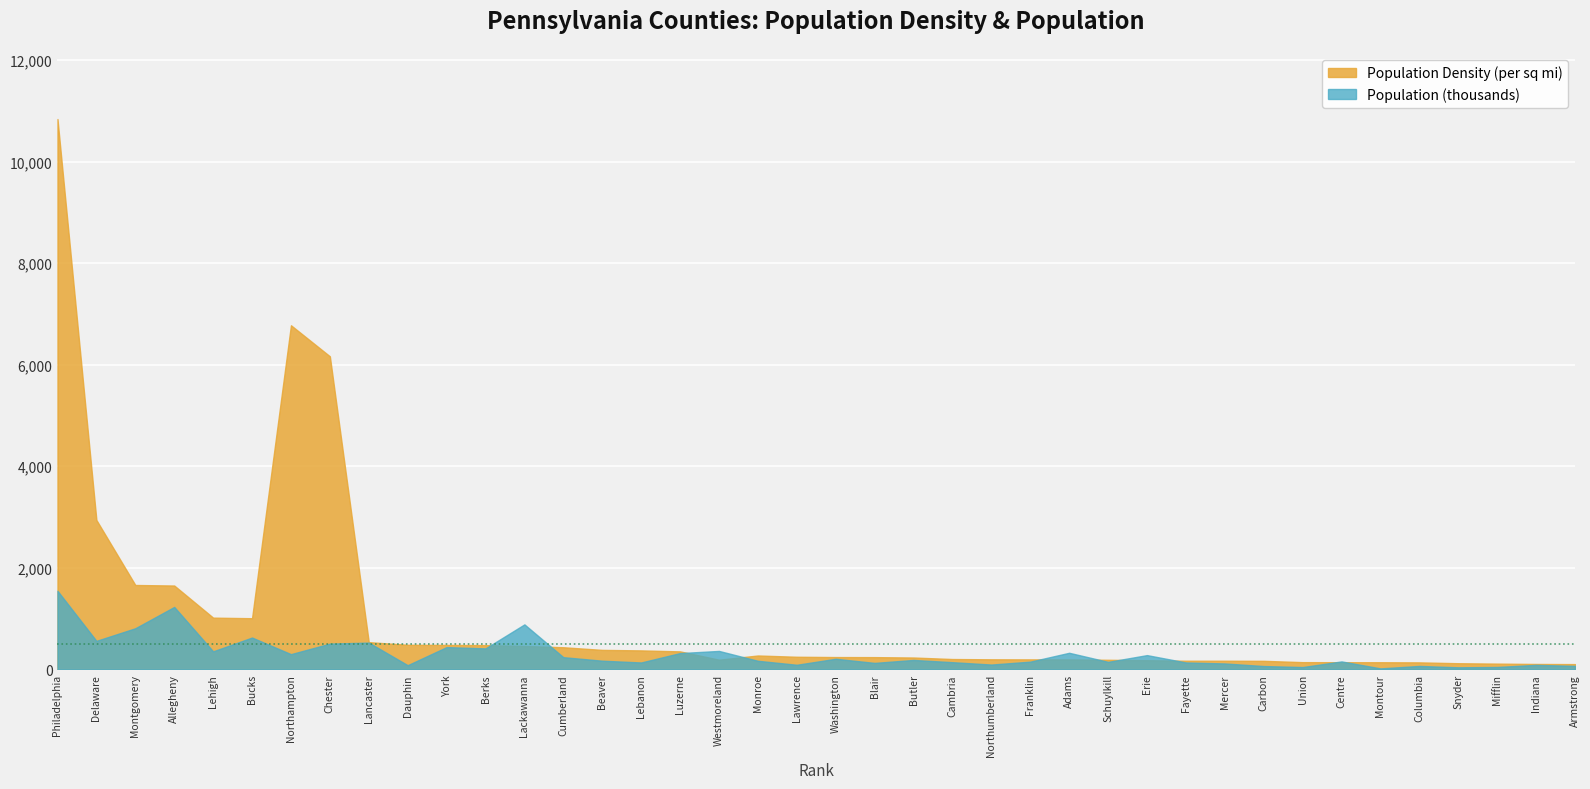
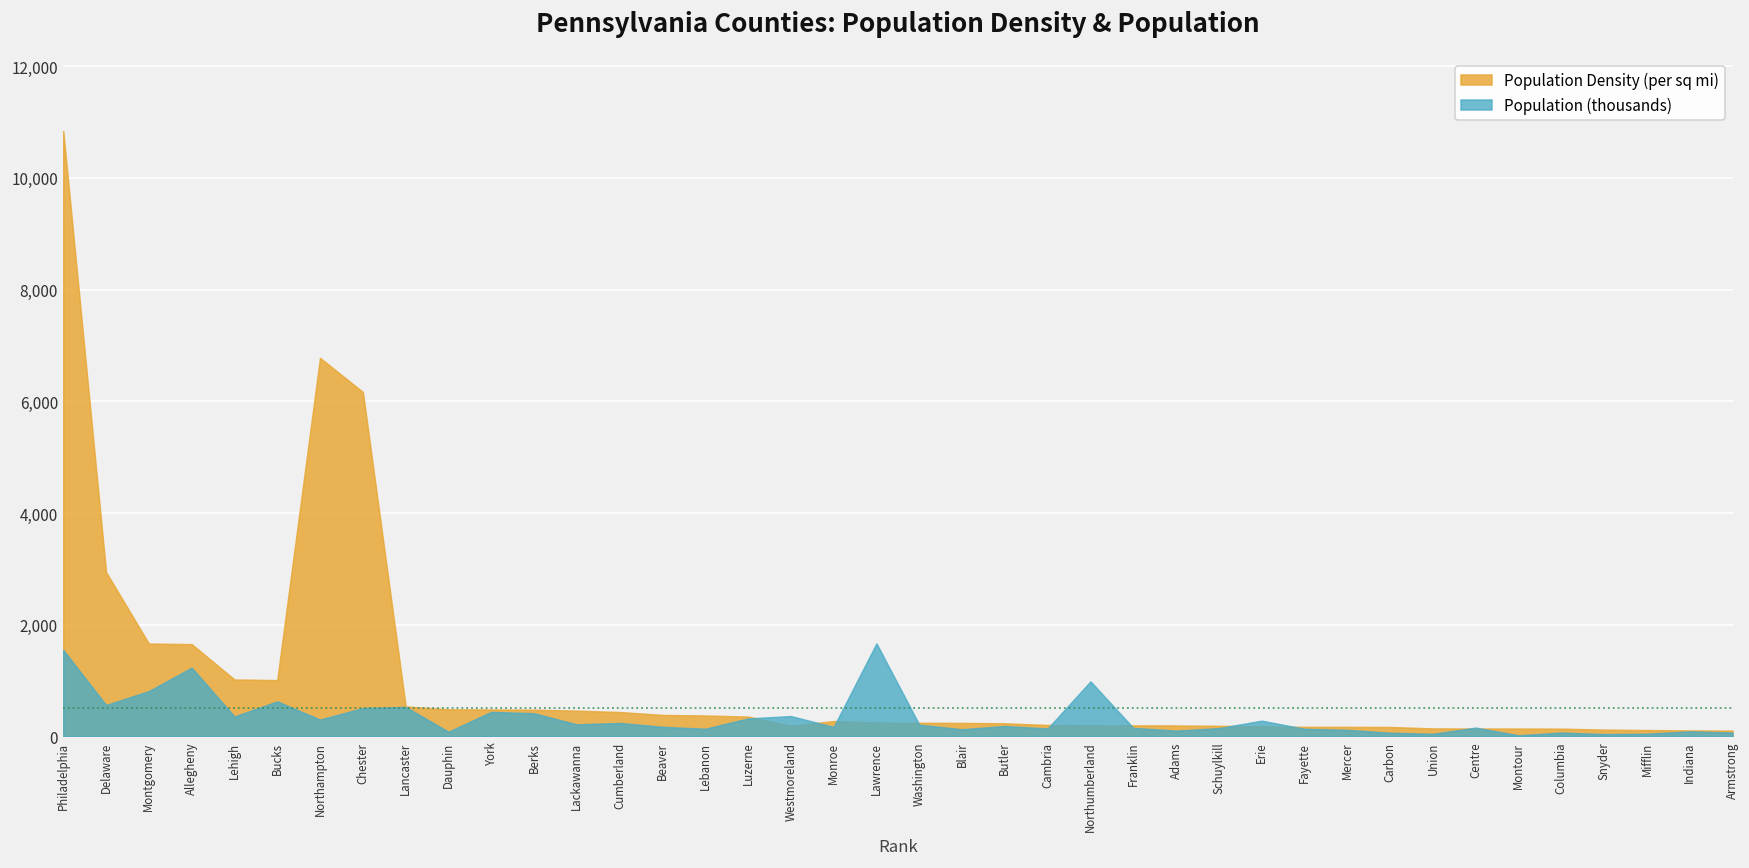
  {
    "Population Density (per sq mi)": {
      "Philadelphia": "10,800",
      "Delaware": "2,900",
      "Montgomery": "1,700",
      "Allegheny": "1,700",
      "Lehigh": "1,000",
      "Bucks": "1,000",
      "Northampton": "6,800",
      "Chester": "6,200",
      "Dauphin": "500",
      "Berks": "500",
      "Lackawanna": "500",
      "Cumberland": "400",
      "Beaver": "400",
      "Lebanon": "400",
      "Westmoreland": "200",
      "Monroe": "300",
      "Lawrence": "200",
      "Blair": "200",
      "Cambria": "200",
      "Northumberland": "200",
      "Adams": "200",
      "Erie": "200",
      "Mercer": "200",
      "Carbon": "200",
      "Union": "100",
      "Montour": "100",
      "Columbia": "100",
      "Snyder": "100",
      "Mifflin": "100"
    },
    "Population (thousands)": {
      "Philadelphia": "1,500",
      "Delaware": "600",
      "Montgomery": "800",
      "Allegheny": "1,200",
      "Lehigh": "400",
      "Bucks": "600",
      "Northampton": "300",
      "Chester": "500",
      "Dauphin": "100",
      "Berks": "400",
-     "Lackawanna": "900",
+     "Lackawanna": "200",
      "Cumberland": "200",
      "Beaver": "200",
      "Lebanon": "100",
      "Westmoreland": "400",
      "Monroe": "200",
-     "Lawrence": "100",
+     "Lawrence": "1,700",
      "Blair": "100",
      "Cambria": "100",
-     "Northumberland": "100",
-     "Adams": "300",
+     "Northumberland": "1,000",
+     "Adams": "100",
      "Erie": "300",
      "Mercer": "100",
      "Carbon": "100",
      "Columbia": "100"
    }
  }
